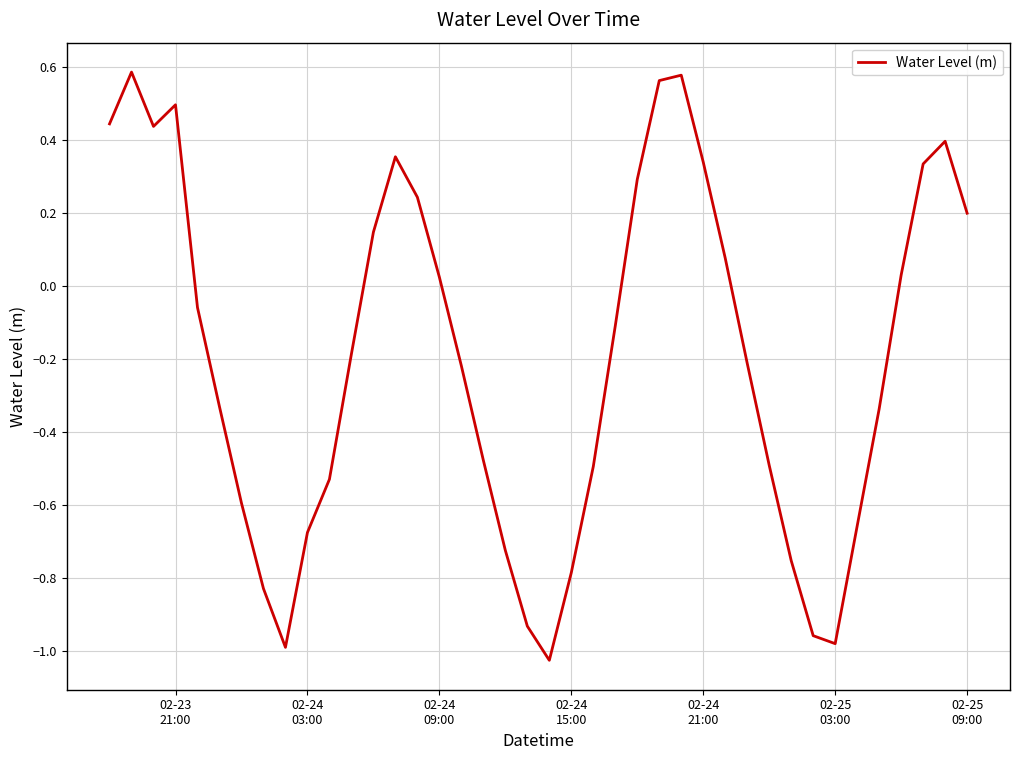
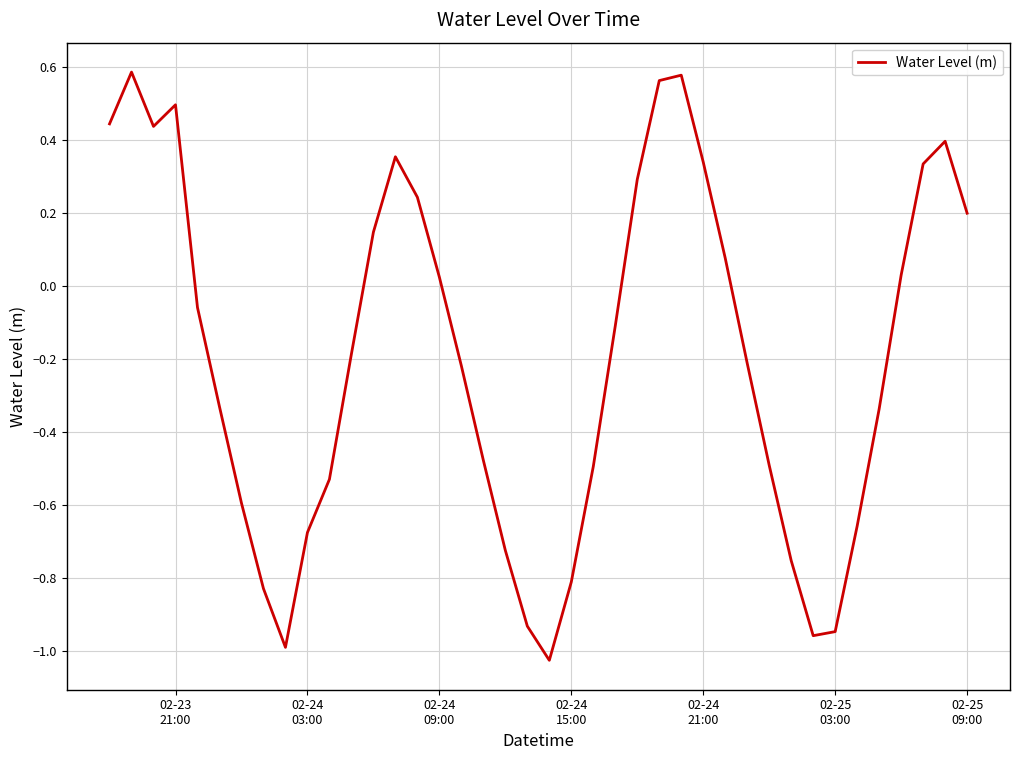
  {
    "02-23 21:00": 0.50,
    "02-24 03:00": -0.68,
    "02-24 09:00": 0.02,
-   "02-24 15:00": -0.79,
+   "02-24 15:00": -0.81,
    "02-24 21:00": 0.34,
-   "02-25 03:00": -0.98,
+   "02-25 03:00": -0.95,
    "02-25 09:00": 0.20
  }
